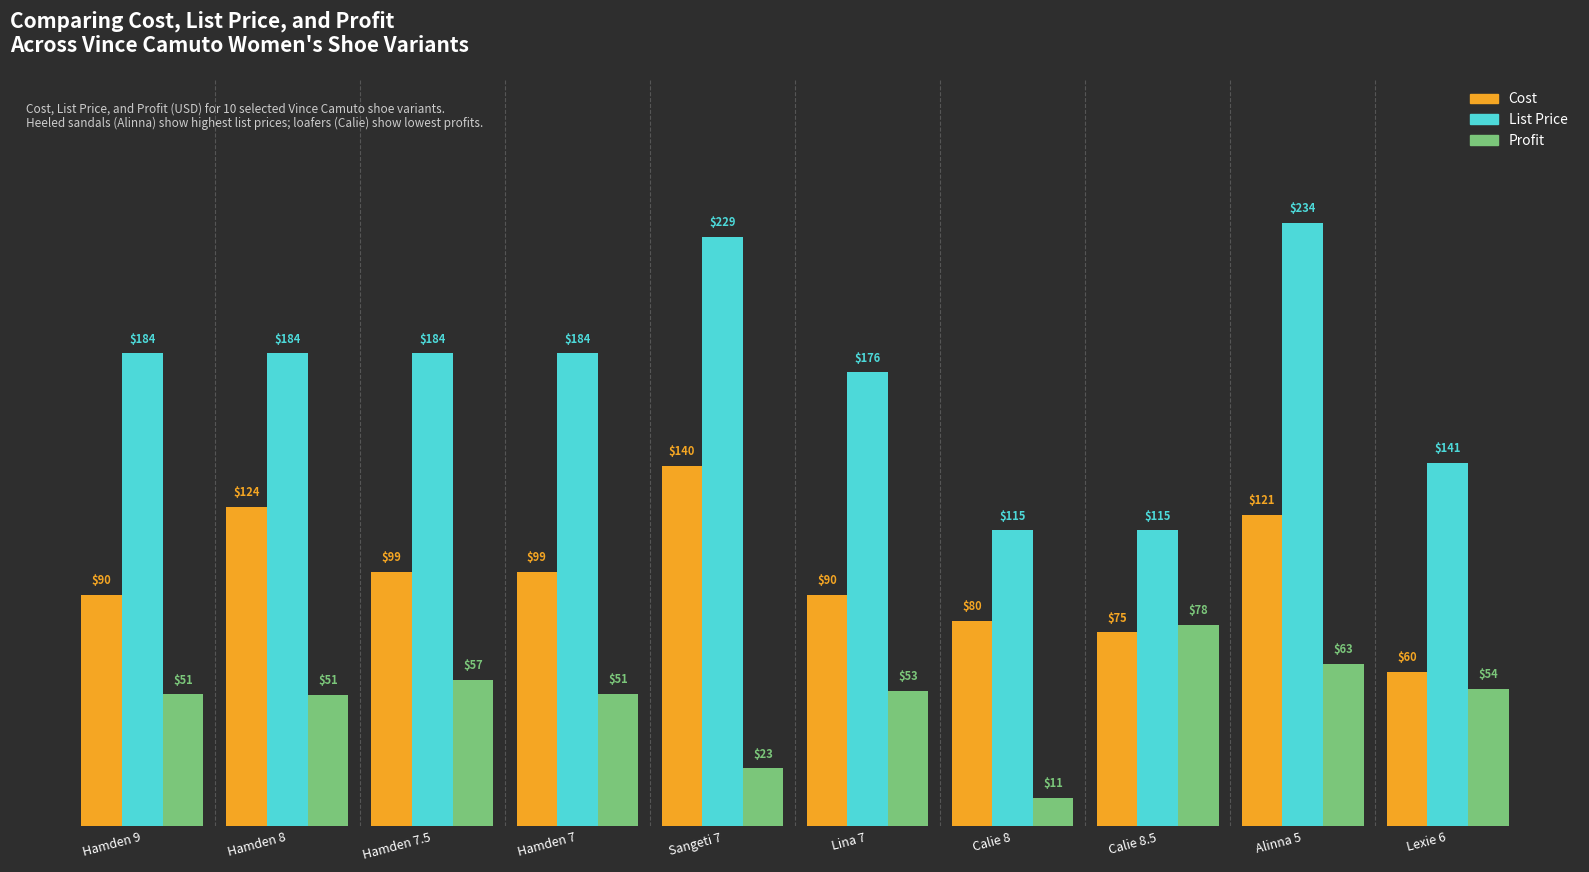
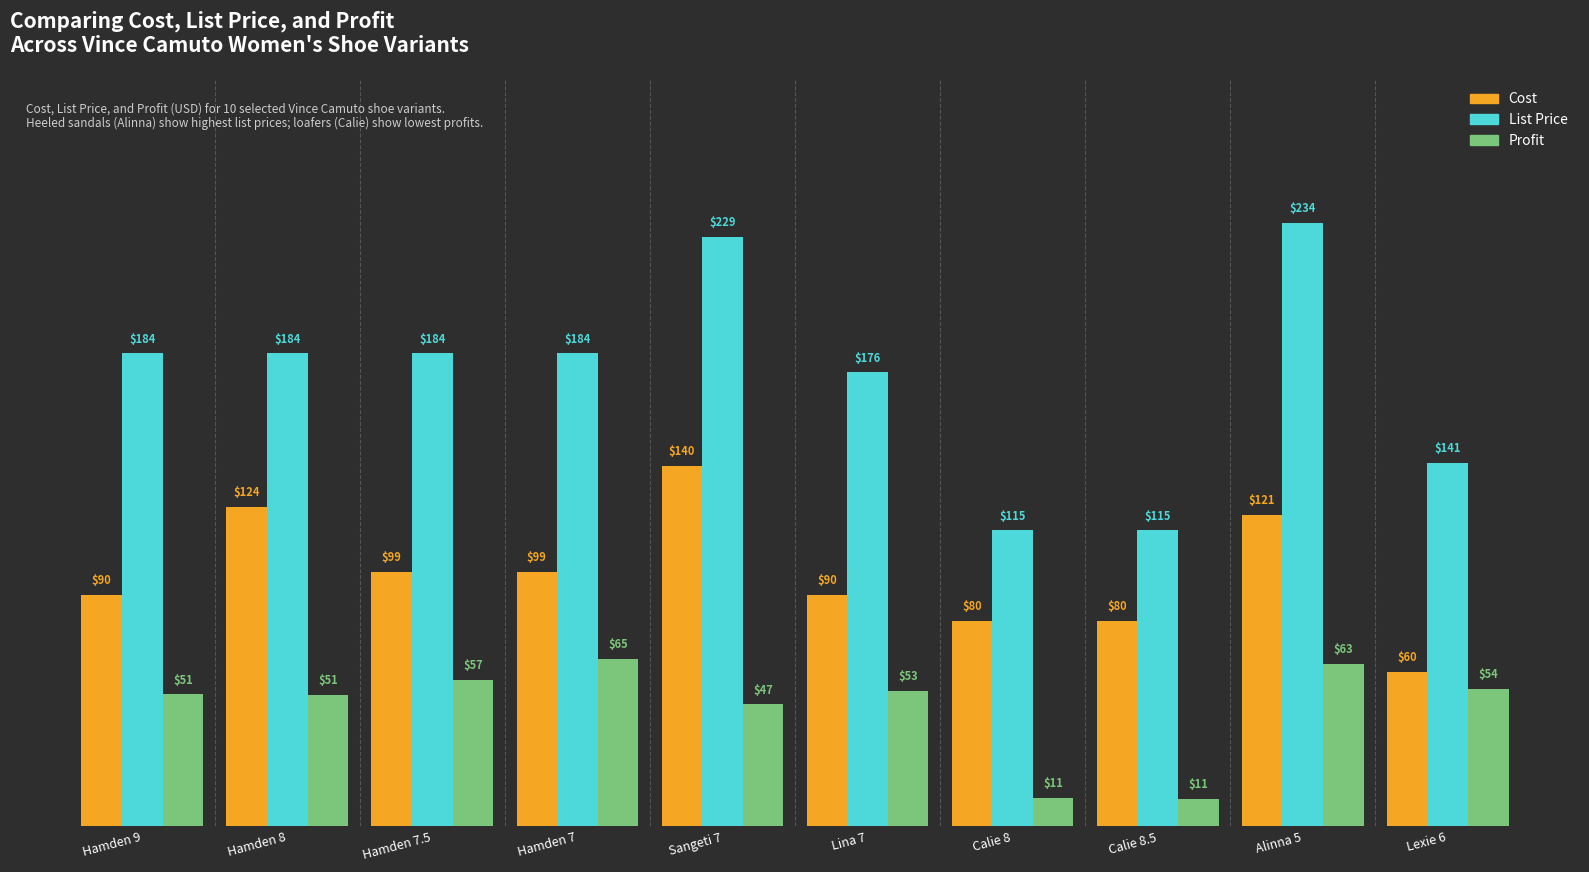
  {
    "Cost": {
      "Hamden 9": "$90",
      "Hamden 8": "$124",
      "Hamden 7.5": "$99",
      "Hamden 7": "$99",
      "Sangeti 7": "$140",
      "Lina 7": "$90",
      "Calie 8": "$80",
-     "Calie 8.5": "$75",
+     "Calie 8.5": "$80",
      "Alinna 5": "$121",
      "Lexie 6": "$60"
    },
    "Profit": {
      "Hamden 9": "$51",
      "Hamden 8": "$51",
      "Hamden 7.5": "$57",
-     "Hamden 7": "$51",
-     "Sangeti 7": "$23",
+     "Hamden 7": "$65",
+     "Sangeti 7": "$47",
      "Lina 7": "$53",
      "Calie 8": "$11",
-     "Calie 8.5": "$78",
+     "Calie 8.5": "$11",
      "Alinna 5": "$63",
      "Lexie 6": "$54"
    }
  }
